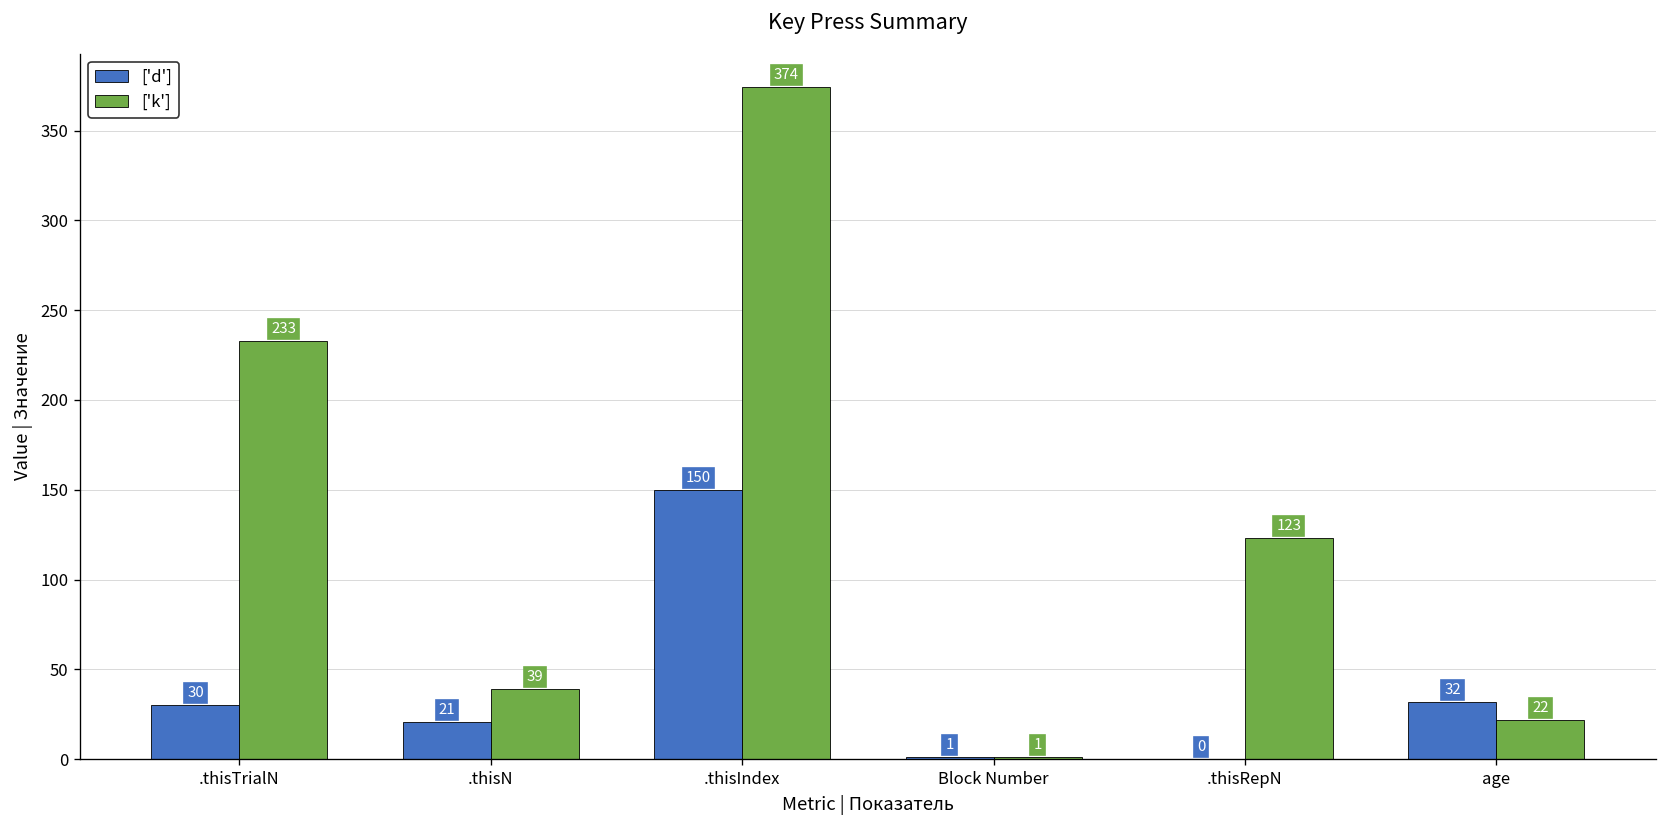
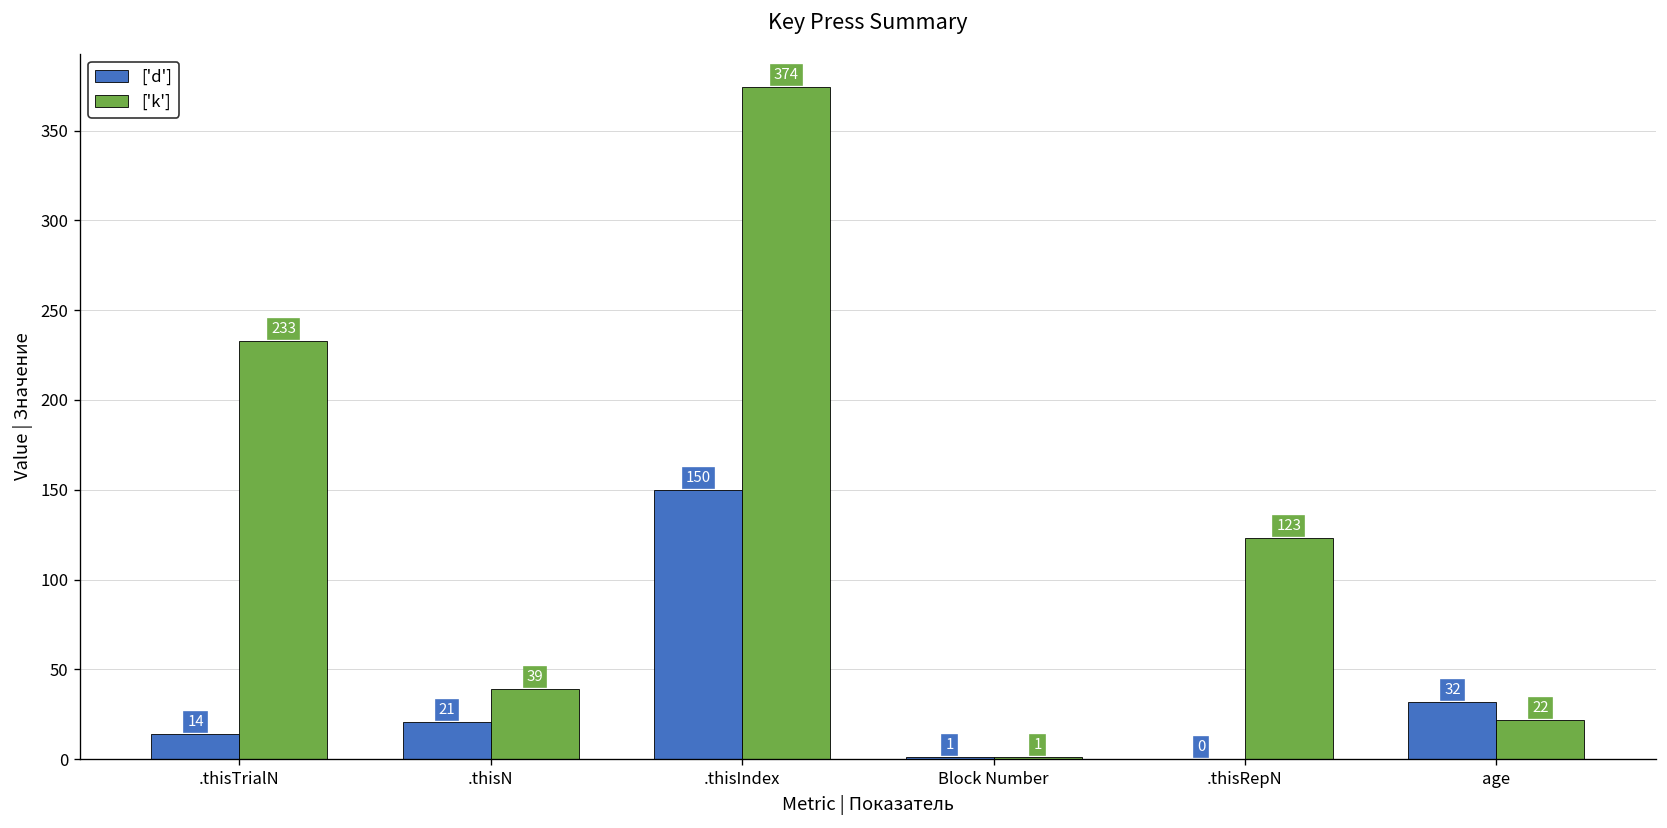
  {
    "['d']": {
-     ".thisTrialN": 30
+     ".thisTrialN": 14
    }
  }
